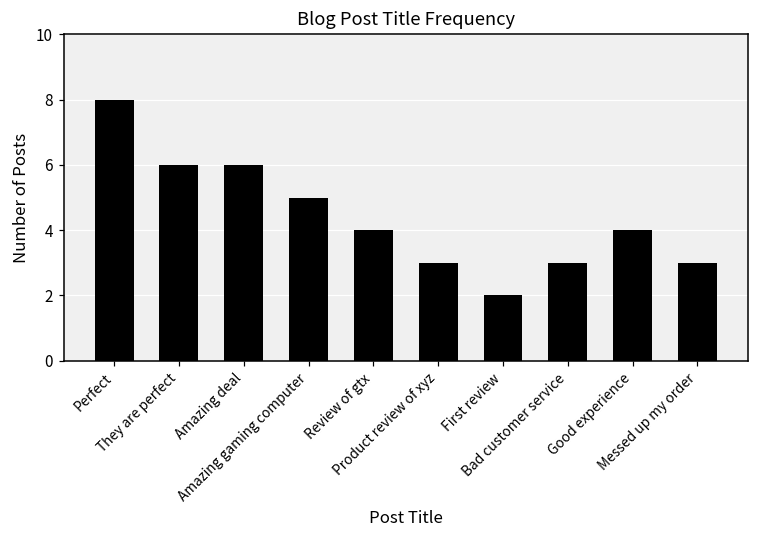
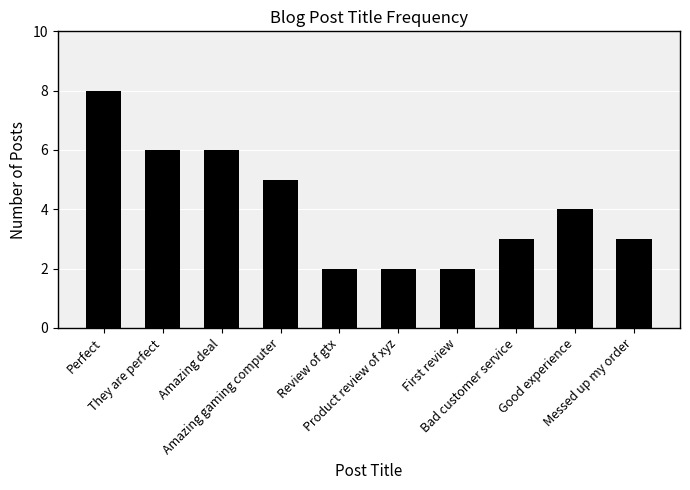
  {
    "Perfect": 8,
    "They are perfect": 6,
    "Amazing deal": 6,
    "Amazing gaming computer": 5,
-   "Review of gtx": 4,
-   "Product review of xyz": 3,
+   "Review of gtx": 2,
+   "Product review of xyz": 2,
    "First review": 2,
    "Bad customer service": 3,
    "Good experience": 4,
    "Messed up my order": 3
  }
